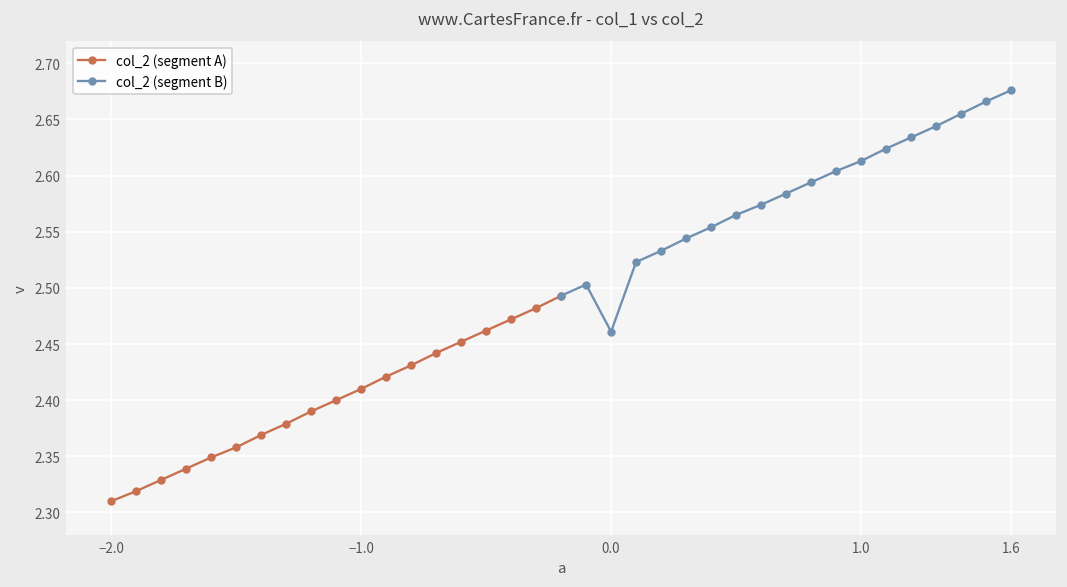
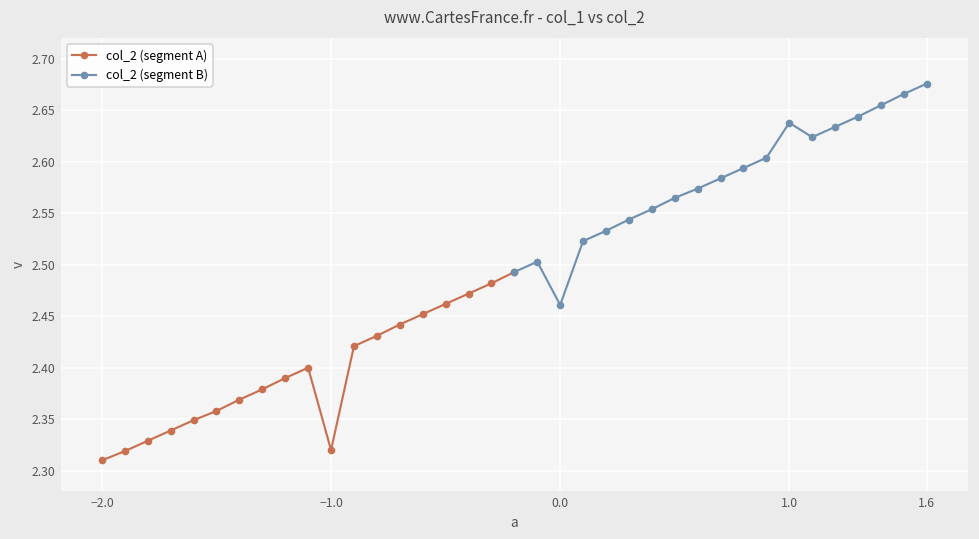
  {
    "col_2 (segment A)": {
      "−2.0": 2.31,
-     "−1.0": 2.41
+     "−1.0": 2.32
    },
    "col_2 (segment B)": {
      "0.0": 2.46,
-     "1.0": 2.61,
+     "1.0": 2.64,
      "1.6": 2.68
    }
  }
